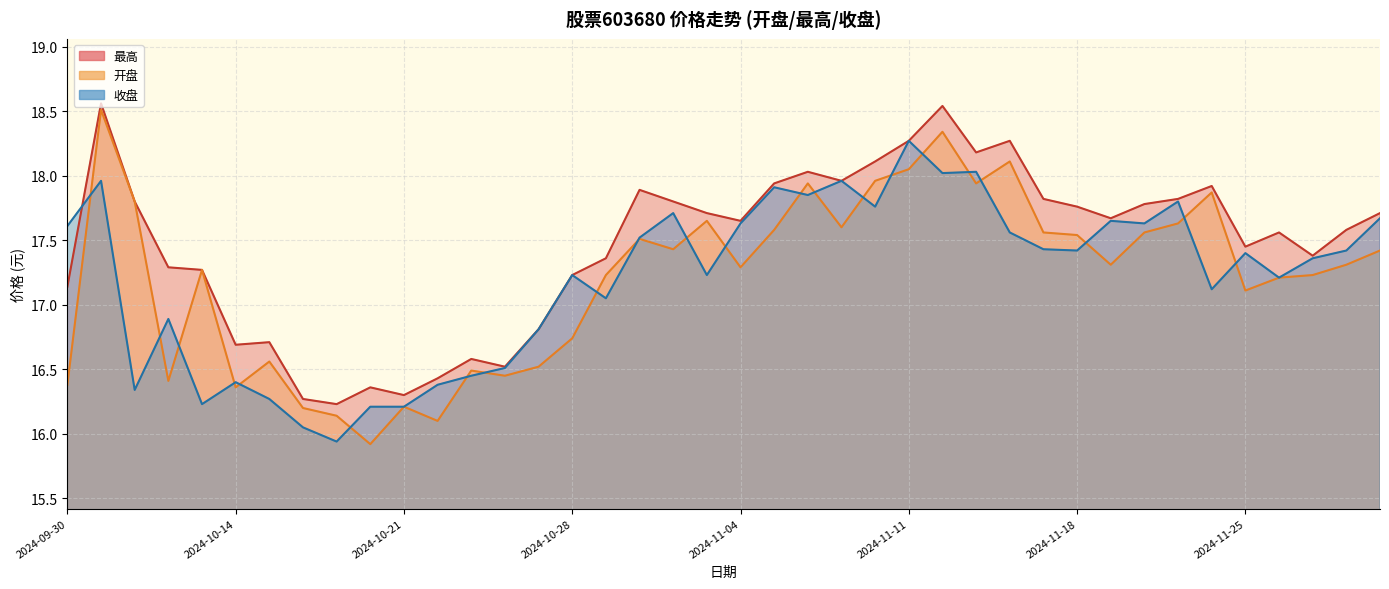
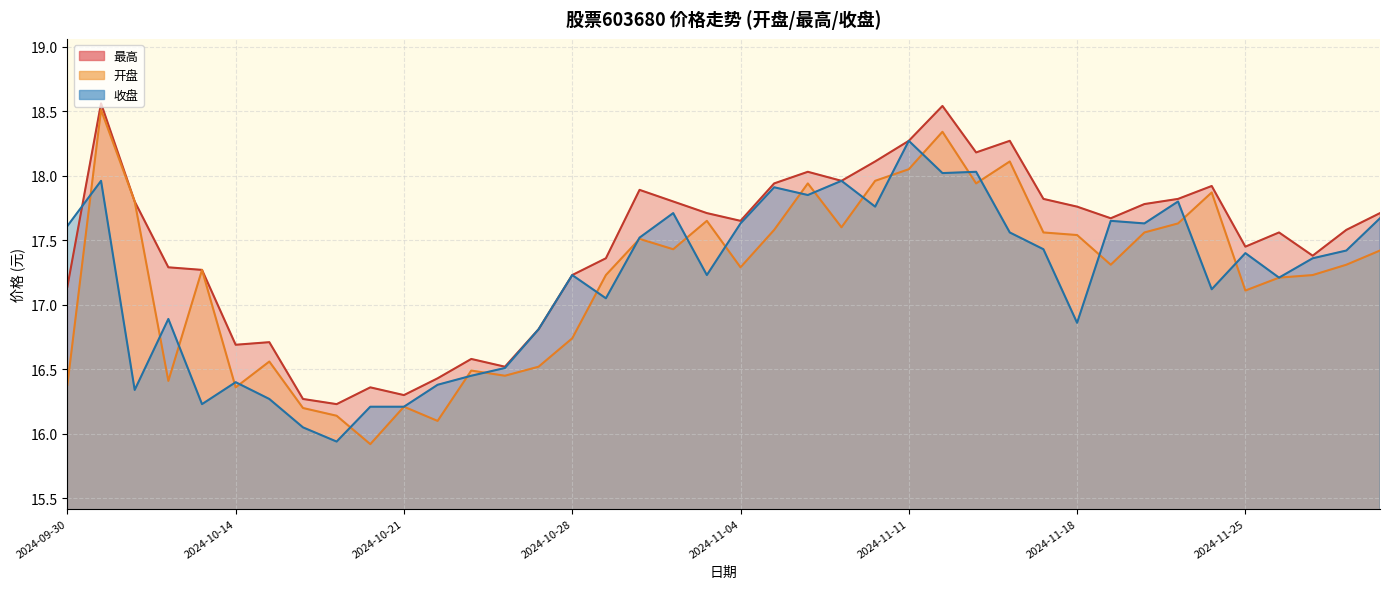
  {
    "收盘": {
      "2024-09-30": 17.61,
      "2024-10-14": 16.40,
      "2024-11-04": 17.63,
-     "2024-11-18": 17.42,
+     "2024-11-18": 16.86,
      "2024-11-25": 17.40
    }
  }
